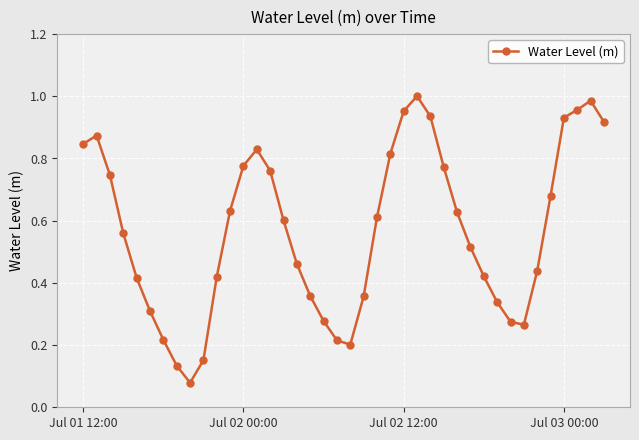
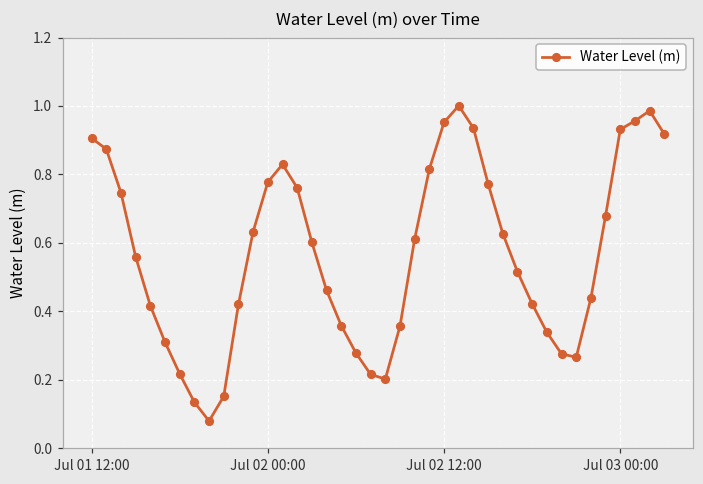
  {
-   "Jul 01 12:00": 0.85,
+   "Jul 01 12:00": 0.91,
    "Jul 02 00:00": 0.78,
    "Jul 02 12:00": 0.95,
    "Jul 03 00:00": 0.93
  }
